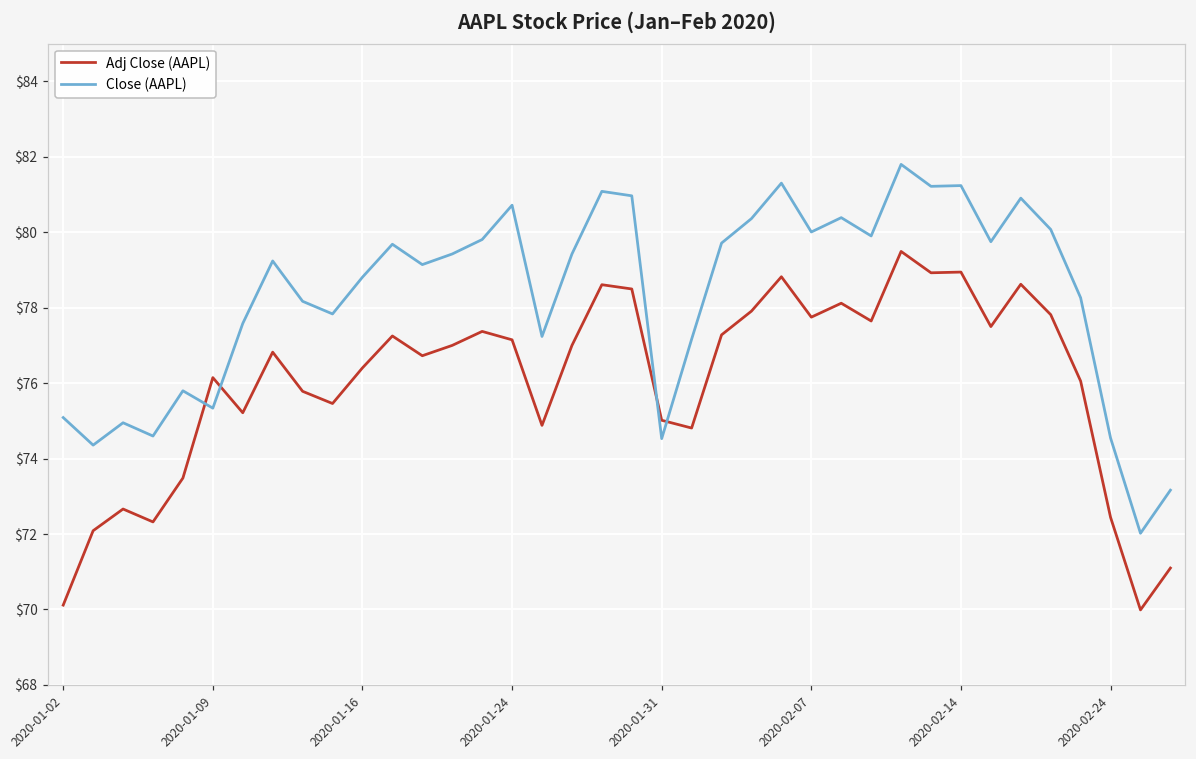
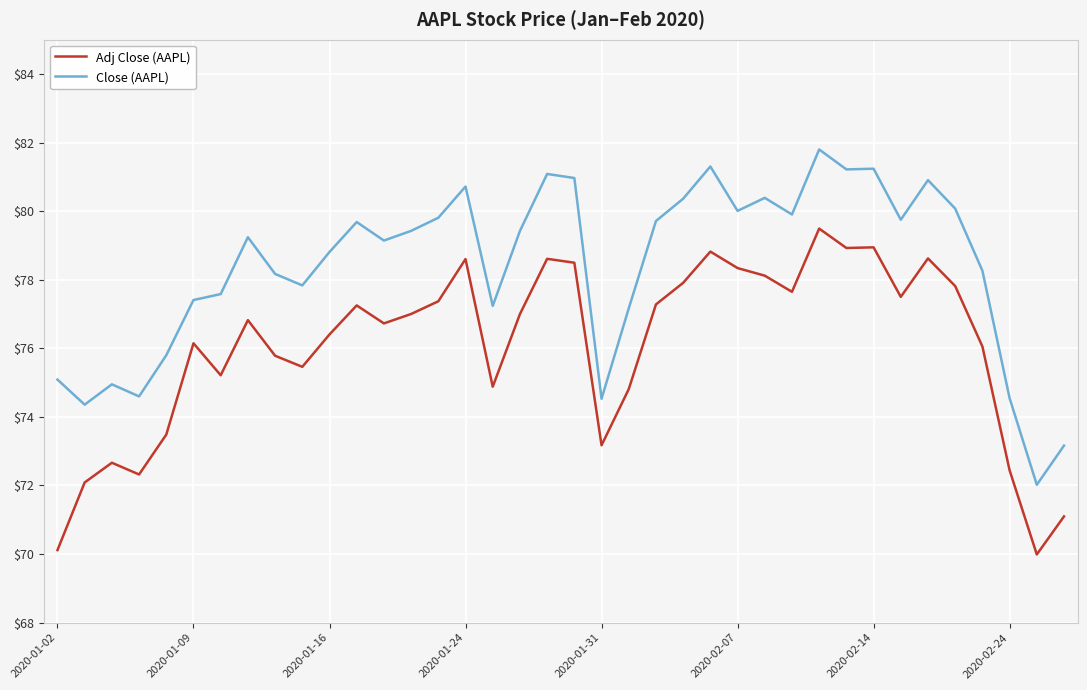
  {
    "Adj Close (AAPL)": {
      "2020-01-02": "$70.1",
      "2020-01-09": "$76.1",
      "2020-01-16": "$76.4",
-     "2020-01-24": "$77.1",
-     "2020-01-31": "$75.0",
-     "2020-02-07": "$77.8",
+     "2020-01-24": "$78.6",
+     "2020-01-31": "$73.2",
+     "2020-02-07": "$78.3",
      "2020-02-14": "$78.9",
      "2020-02-24": "$72.4"
    },
    "Close (AAPL)": {
      "2020-01-02": "$75.1",
-     "2020-01-09": "$75.3",
+     "2020-01-09": "$77.4",
      "2020-01-16": "$78.8",
      "2020-01-24": "$80.7",
      "2020-01-31": "$74.5",
      "2020-02-07": "$80.0",
      "2020-02-14": "$81.2",
      "2020-02-24": "$74.5"
    }
  }
